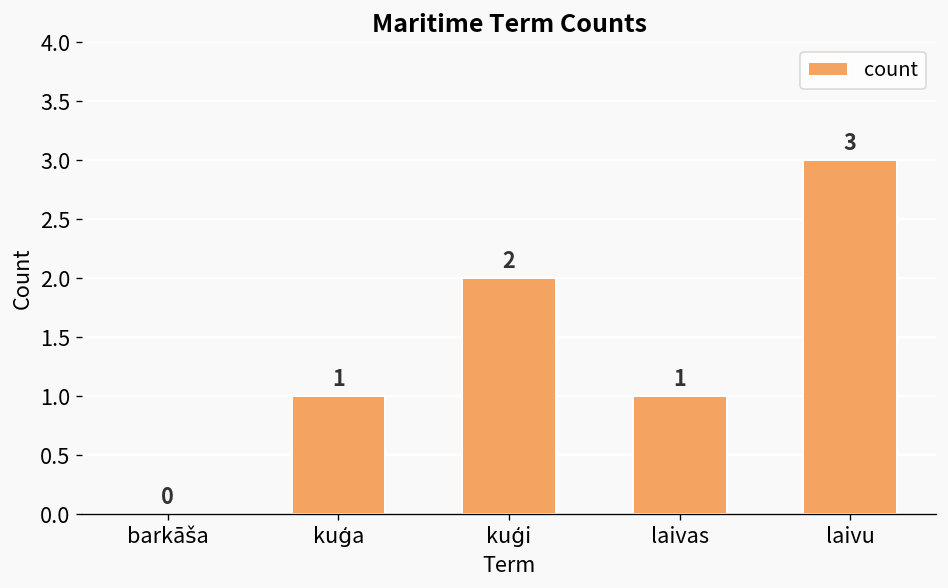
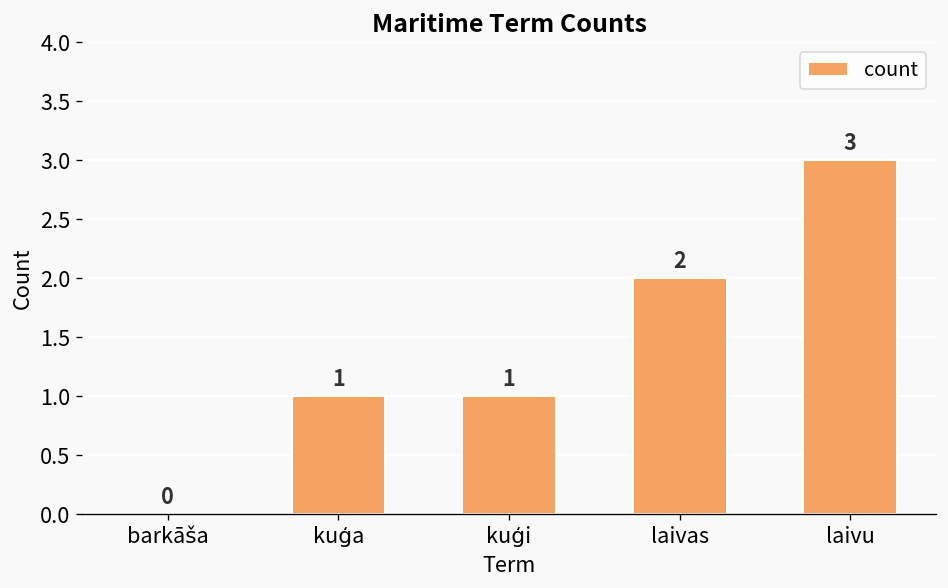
  {
    "barkāša": 0,
    "kuģa": 1,
-   "kuģi": 2,
-   "laivas": 1,
+   "kuģi": 1,
+   "laivas": 2,
    "laivu": 3
  }
